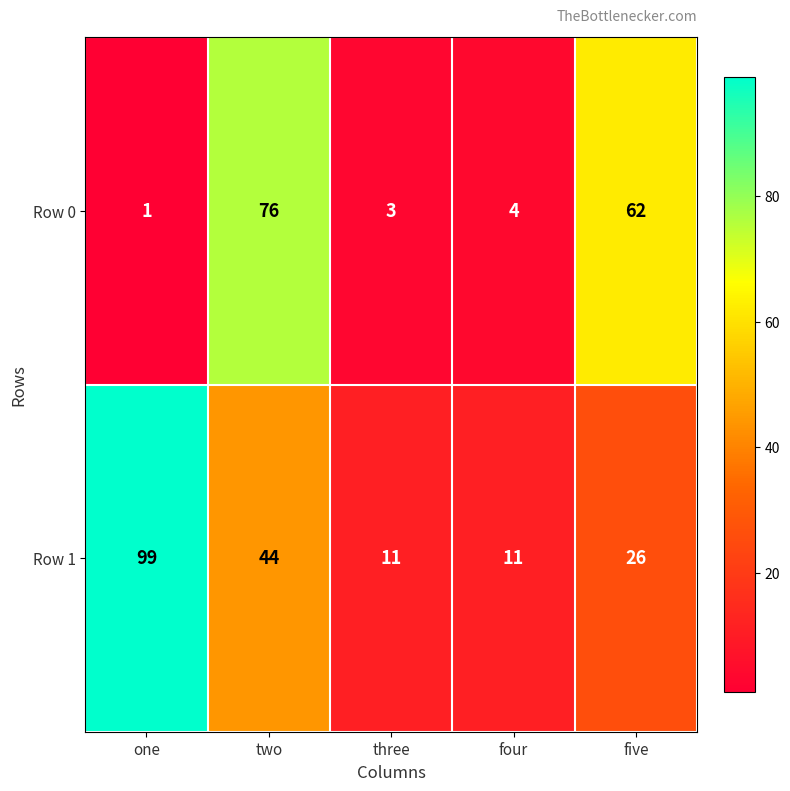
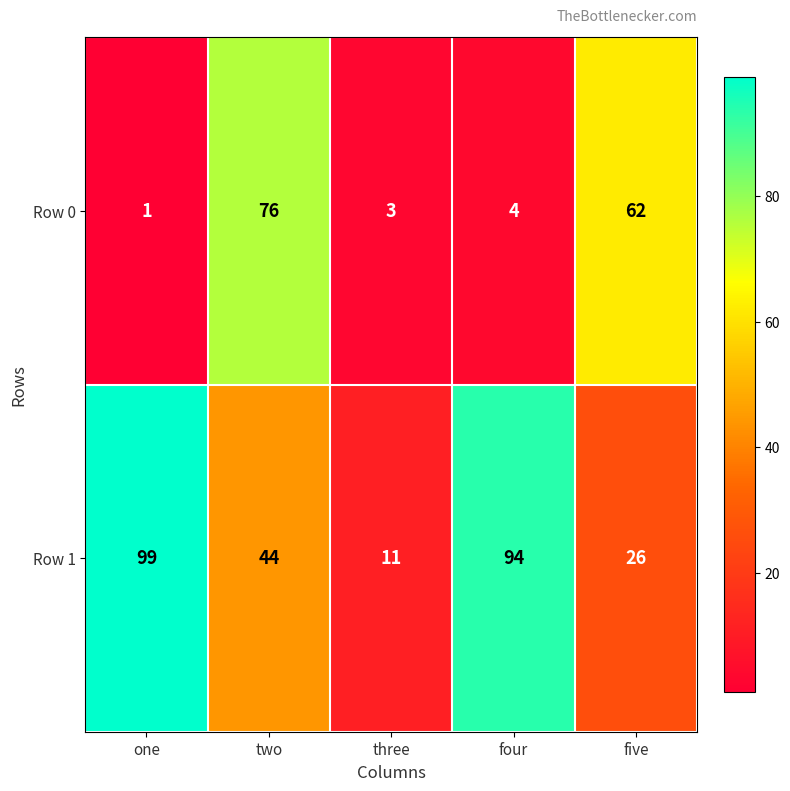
  {
    "Row 0": {
      "one": 1,
      "two": 76,
      "three": 3,
      "four": 4,
      "five": 62
    },
    "Row 1": {
      "one": 99,
      "two": 44,
      "three": 11,
-     "four": 11,
+     "four": 94,
      "five": 26
    }
  }
